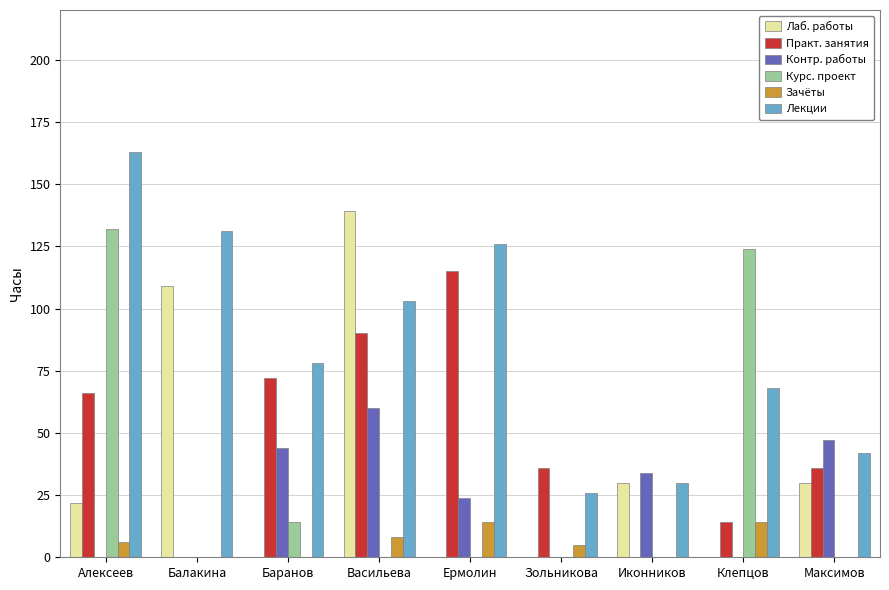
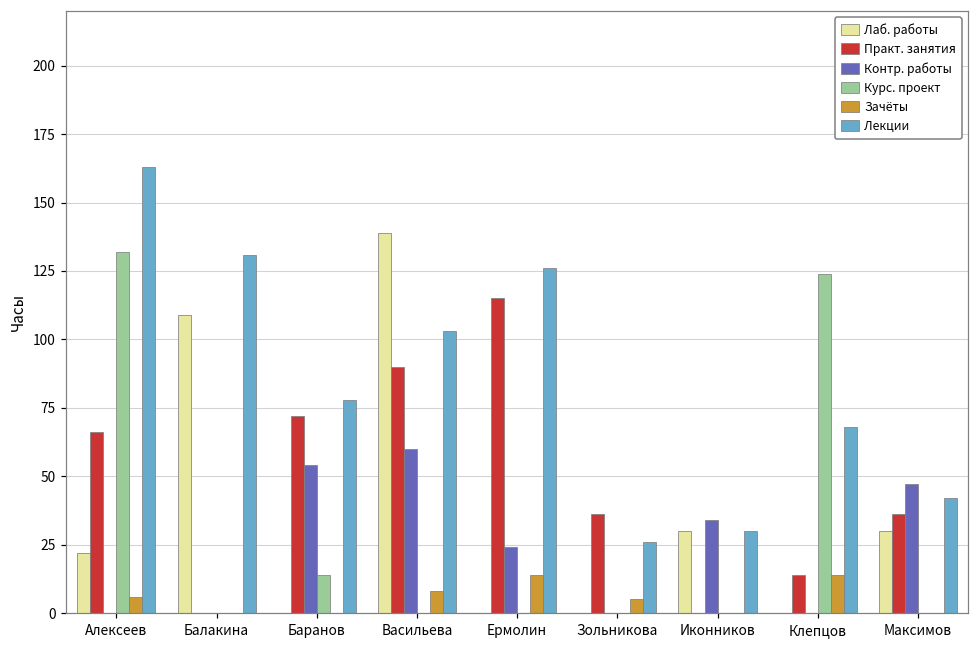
  {
    "Лаб. работы": {
      "Алексеев": 22,
      "Балакина": 109,
      "Баранов": 0,
      "Васильева": 139,
      "Ермолин": 0,
      "Зольникова": 0,
      "Иконников": 30,
      "Клепцов": 0,
      "Максимов": 30
    },
    "Практ. занятия": {
      "Алексеев": 66,
      "Балакина": 0,
      "Баранов": 72,
      "Васильева": 90,
      "Ермолин": 115,
      "Зольникова": 36,
      "Иконников": 0,
      "Клепцов": 14,
      "Максимов": 36
    },
    "Контр. работы": {
      "Алексеев": 0,
      "Балакина": 0,
-     "Баранов": 44,
+     "Баранов": 54,
      "Васильева": 60,
      "Ермолин": 24,
      "Зольникова": 0,
      "Иконников": 34,
      "Клепцов": 0,
      "Максимов": 47
    },
    "Курс. проект": {
      "Алексеев": 132,
      "Балакина": 0,
      "Баранов": 14,
      "Васильева": 0,
      "Ермолин": 0,
      "Зольникова": 0,
      "Иконников": 0,
      "Клепцов": 124,
      "Максимов": 0
    },
    "Зачёты": {
      "Алексеев": 6,
      "Балакина": 0,
      "Баранов": 0,
      "Васильева": 8,
      "Ермолин": 14,
      "Зольникова": 5,
      "Иконников": 0,
      "Клепцов": 14,
      "Максимов": 0
    },
    "Лекции": {
      "Алексеев": 163,
      "Балакина": 131,
      "Баранов": 78,
      "Васильева": 103,
      "Ермолин": 126,
      "Зольникова": 26,
      "Иконников": 30,
      "Клепцов": 68,
      "Максимов": 42
    }
  }
